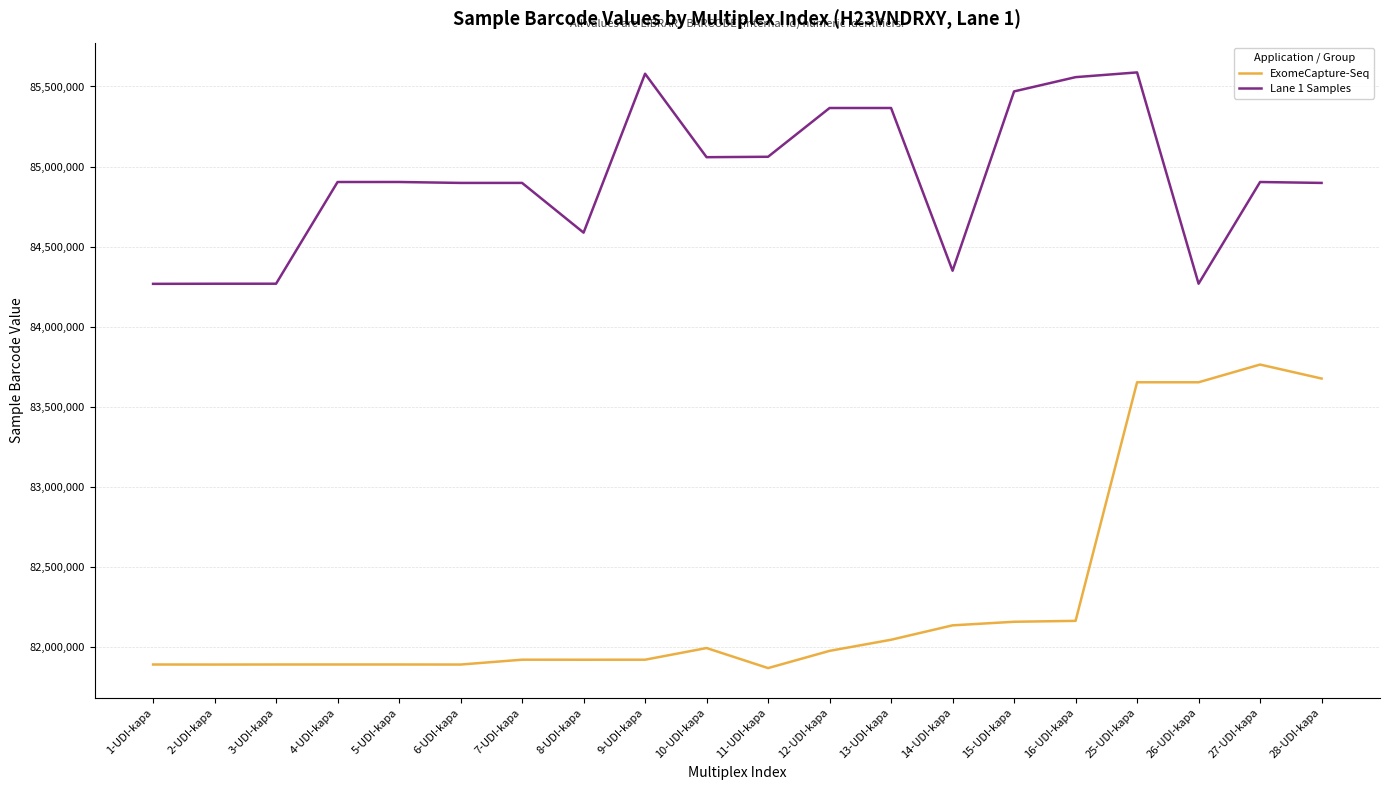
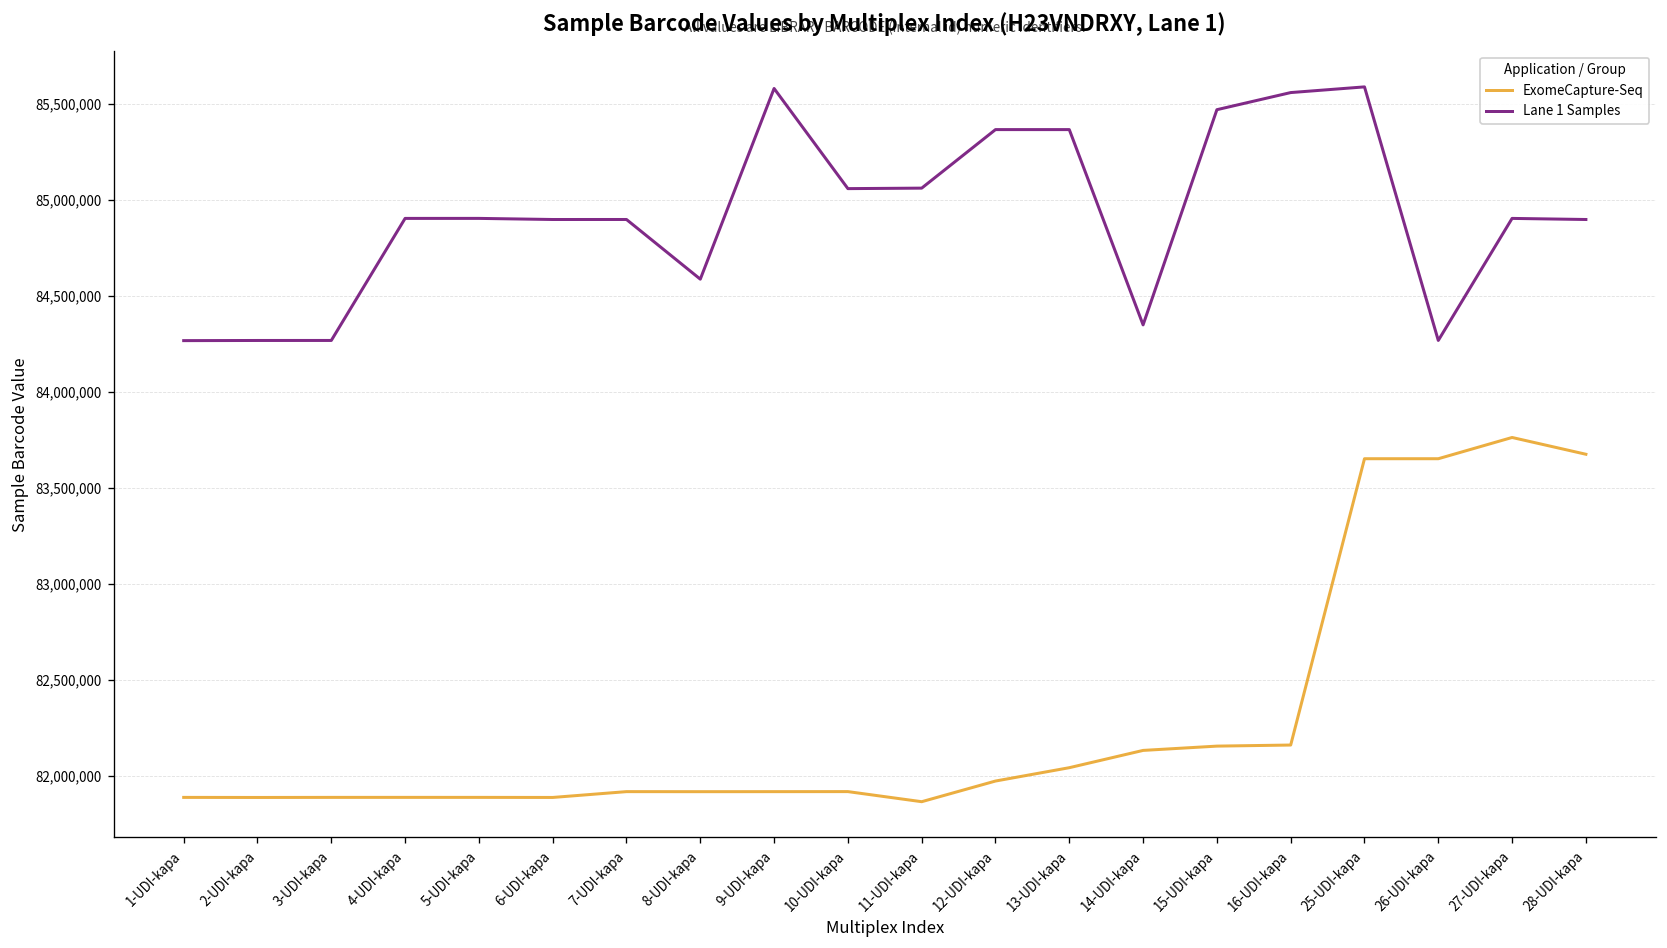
  {
    "ExomeCapture-Seq": {
      "1-UDI-kapa": "81,890,000",
      "2-UDI-kapa": "81,890,000",
      "3-UDI-kapa": "81,890,000",
      "4-UDI-kapa": "81,890,000",
      "5-UDI-kapa": "81,890,000",
      "6-UDI-kapa": "81,890,000",
      "7-UDI-kapa": "81,920,000",
      "8-UDI-kapa": "81,920,000",
      "9-UDI-kapa": "81,920,000",
-     "10-UDI-kapa": "81,990,000",
+     "10-UDI-kapa": "81,920,000",
      "11-UDI-kapa": "81,870,000",
      "12-UDI-kapa": "81,980,000",
      "13-UDI-kapa": "82,040,000",
      "14-UDI-kapa": "82,130,000",
      "15-UDI-kapa": "82,160,000",
      "16-UDI-kapa": "82,160,000",
      "25-UDI-kapa": "83,650,000",
      "26-UDI-kapa": "83,650,000",
      "27-UDI-kapa": "83,760,000",
      "28-UDI-kapa": "83,680,000"
    },
    "Lane 1 Samples": {
      "1-UDI-kapa": "84,270,000",
      "2-UDI-kapa": "84,270,000",
      "3-UDI-kapa": "84,270,000",
      "4-UDI-kapa": "84,900,000",
      "5-UDI-kapa": "84,900,000",
      "6-UDI-kapa": "84,900,000",
      "7-UDI-kapa": "84,900,000",
      "8-UDI-kapa": "84,590,000",
      "9-UDI-kapa": "85,580,000",
      "10-UDI-kapa": "85,060,000",
      "11-UDI-kapa": "85,060,000",
      "12-UDI-kapa": "85,370,000",
      "13-UDI-kapa": "85,370,000",
      "14-UDI-kapa": "84,350,000",
      "15-UDI-kapa": "85,470,000",
      "16-UDI-kapa": "85,560,000",
      "25-UDI-kapa": "85,590,000",
      "26-UDI-kapa": "84,270,000",
      "27-UDI-kapa": "84,900,000",
      "28-UDI-kapa": "84,900,000"
    }
  }
